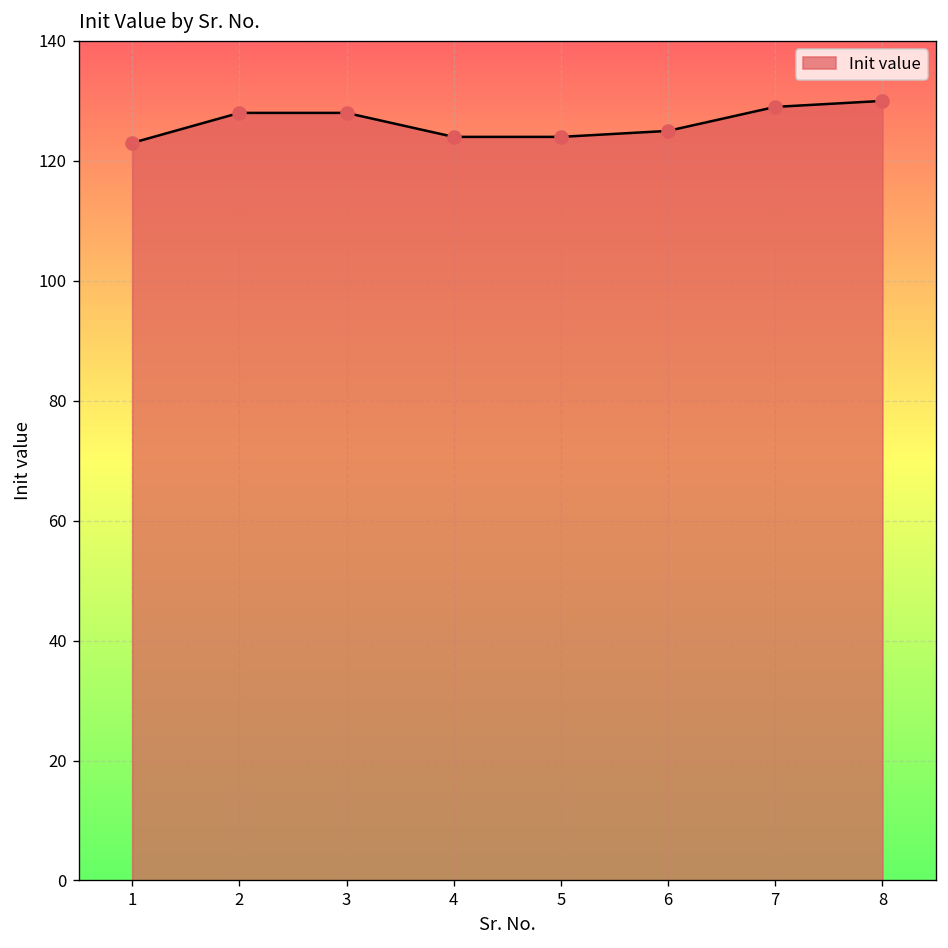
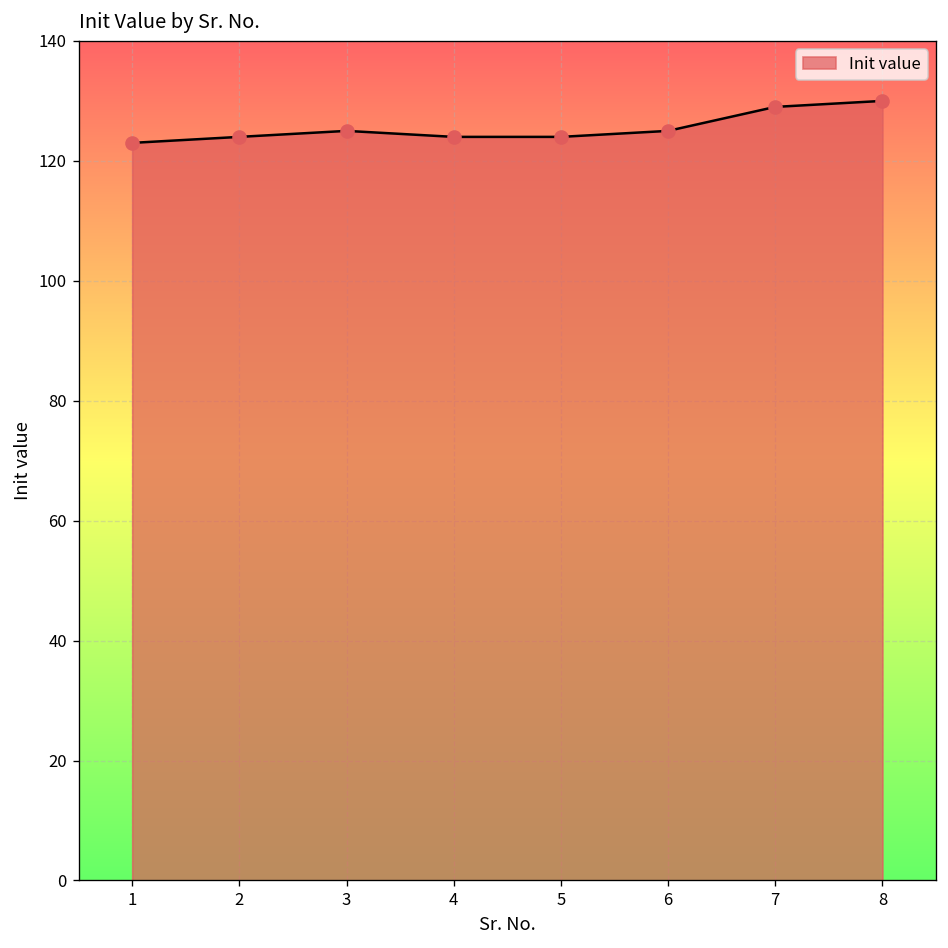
  {
    "1": 123,
-   "2": 128,
-   "3": 128,
+   "2": 124,
+   "3": 125,
    "4": 124,
    "5": 124,
    "6": 125,
    "7": 129,
    "8": 130
  }
